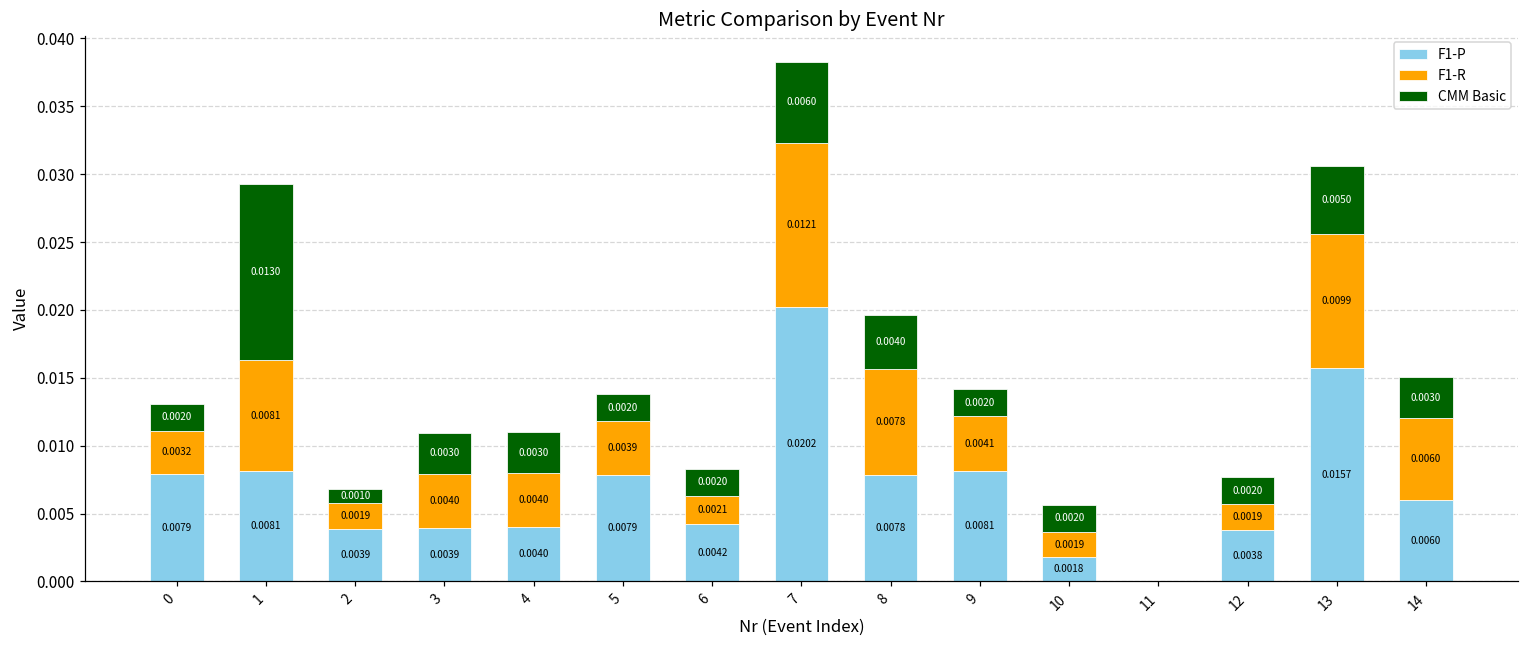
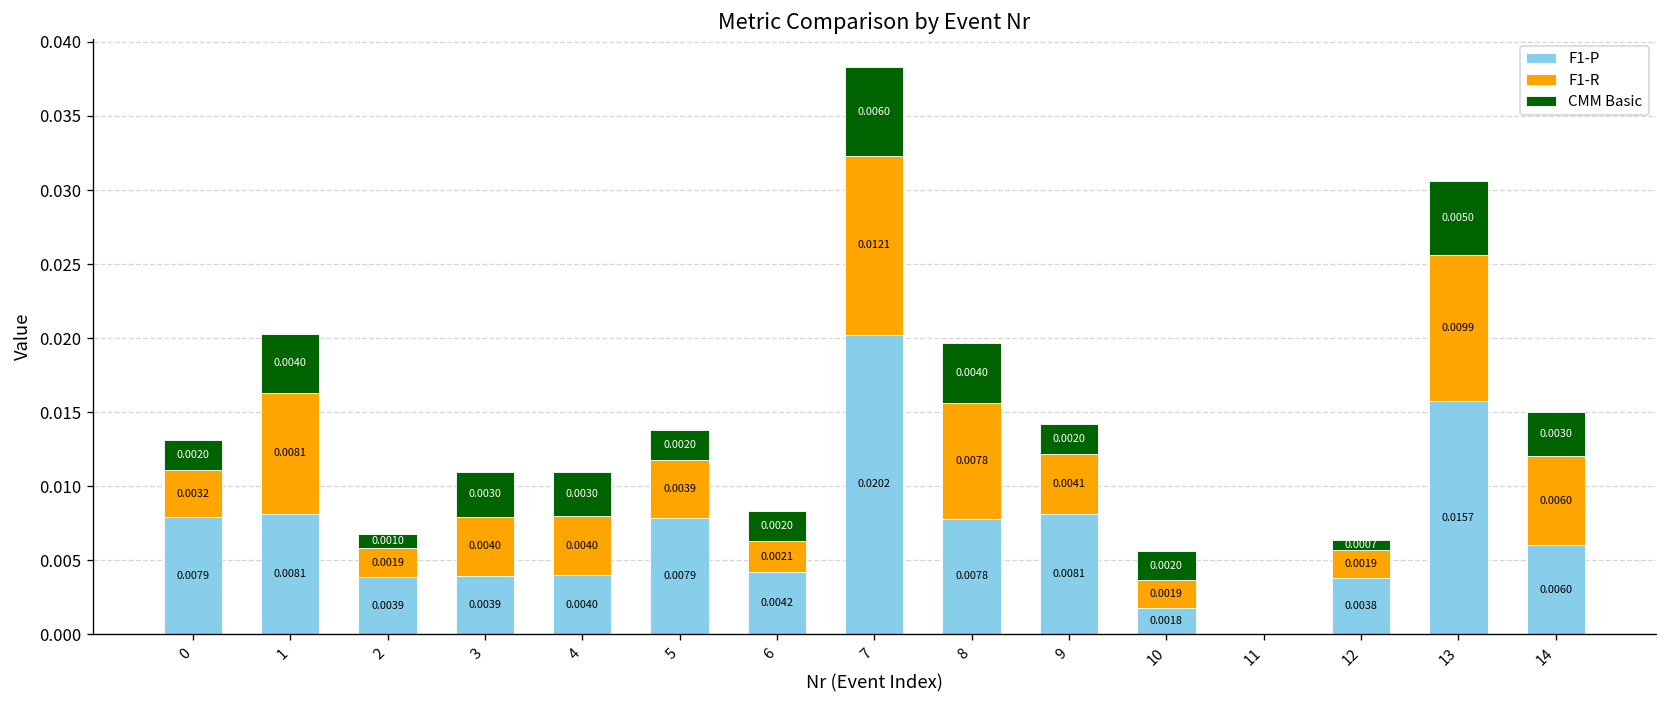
  {
    "F1-P": {
      "0": 0.0079,
      "1": 0.0081,
      "2": 0.0039,
      "3": 0.0039,
      "4": 0.0040,
      "5": 0.0079,
      "6": 0.0042,
      "7": 0.0202,
      "8": 0.0078,
      "9": 0.0081,
      "10": 0.0018,
      "12": 0.0038,
      "13": 0.0157,
      "14": 0.0060
    },
    "F1-R": {
      "0": 0.0032,
      "1": 0.0081,
      "2": 0.0019,
      "3": 0.0040,
      "4": 0.0040,
      "5": 0.0039,
      "6": 0.0021,
      "7": 0.0121,
      "8": 0.0078,
      "9": 0.0041,
      "10": 0.0019,
      "12": 0.0019,
      "13": 0.0099,
      "14": 0.0060
    },
    "CMM Basic": {
      "0": 0.0020,
-     "1": 0.0130,
+     "1": 0.0040,
      "2": 0.0010,
      "3": 0.0030,
      "4": 0.0030,
      "5": 0.0020,
      "6": 0.0020,
      "7": 0.0060,
      "8": 0.0040,
      "9": 0.0020,
      "10": 0.0020,
-     "12": 0.0020,
+     "12": 0.0007,
      "13": 0.0050,
      "14": 0.0030
    }
  }
